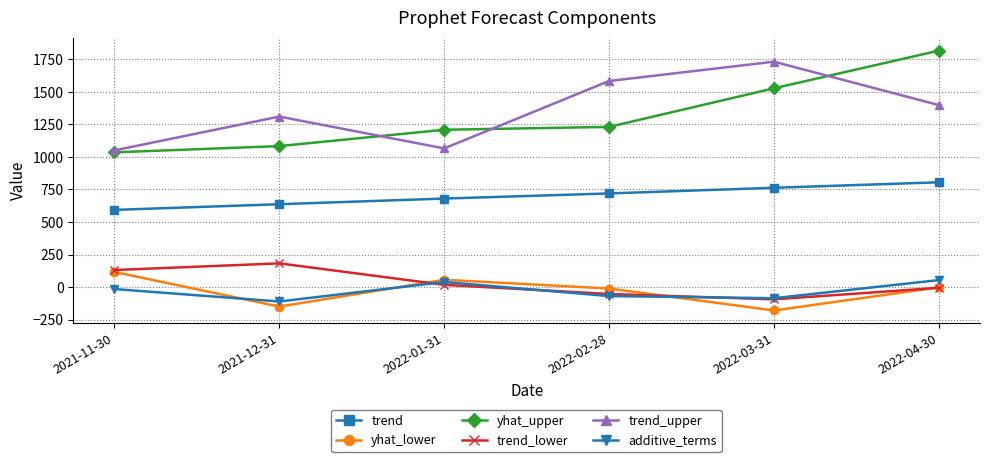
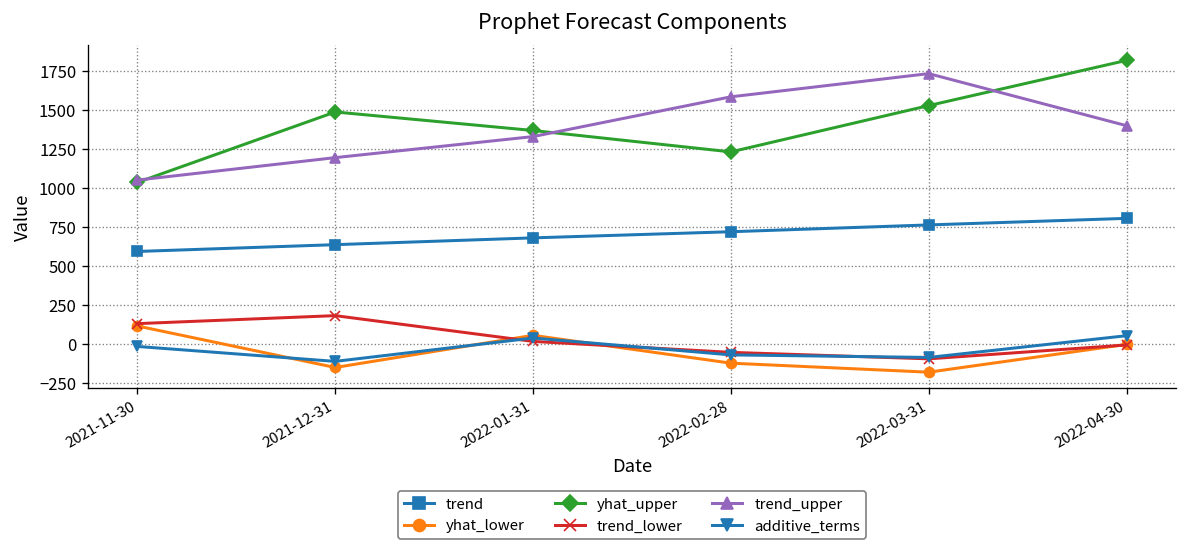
  {
    "yhat_lower": {
      "2021-12-31": -150,
-     "2022-02-28": -10,
+     "2022-02-28": -120,
      "2022-03-31": -180
    },
    "yhat_upper": {
-     "2021-12-31": 1080,
-     "2022-01-31": 1210,
+     "2021-12-31": 1490,
+     "2022-01-31": 1370,
      "2022-02-28": 1230,
      "2022-03-31": 1530,
      "2022-04-30": 1820
    },
    "trend_lower": {
      "2021-12-31": 180,
      "2022-01-31": 20
    },
    "trend_upper": {
-     "2021-12-31": 1310,
-     "2022-01-31": 1070,
+     "2021-12-31": 1190,
+     "2022-01-31": 1330,
      "2022-02-28": 1580,
      "2022-03-31": 1730,
      "2022-04-30": 1400
    }
  }
